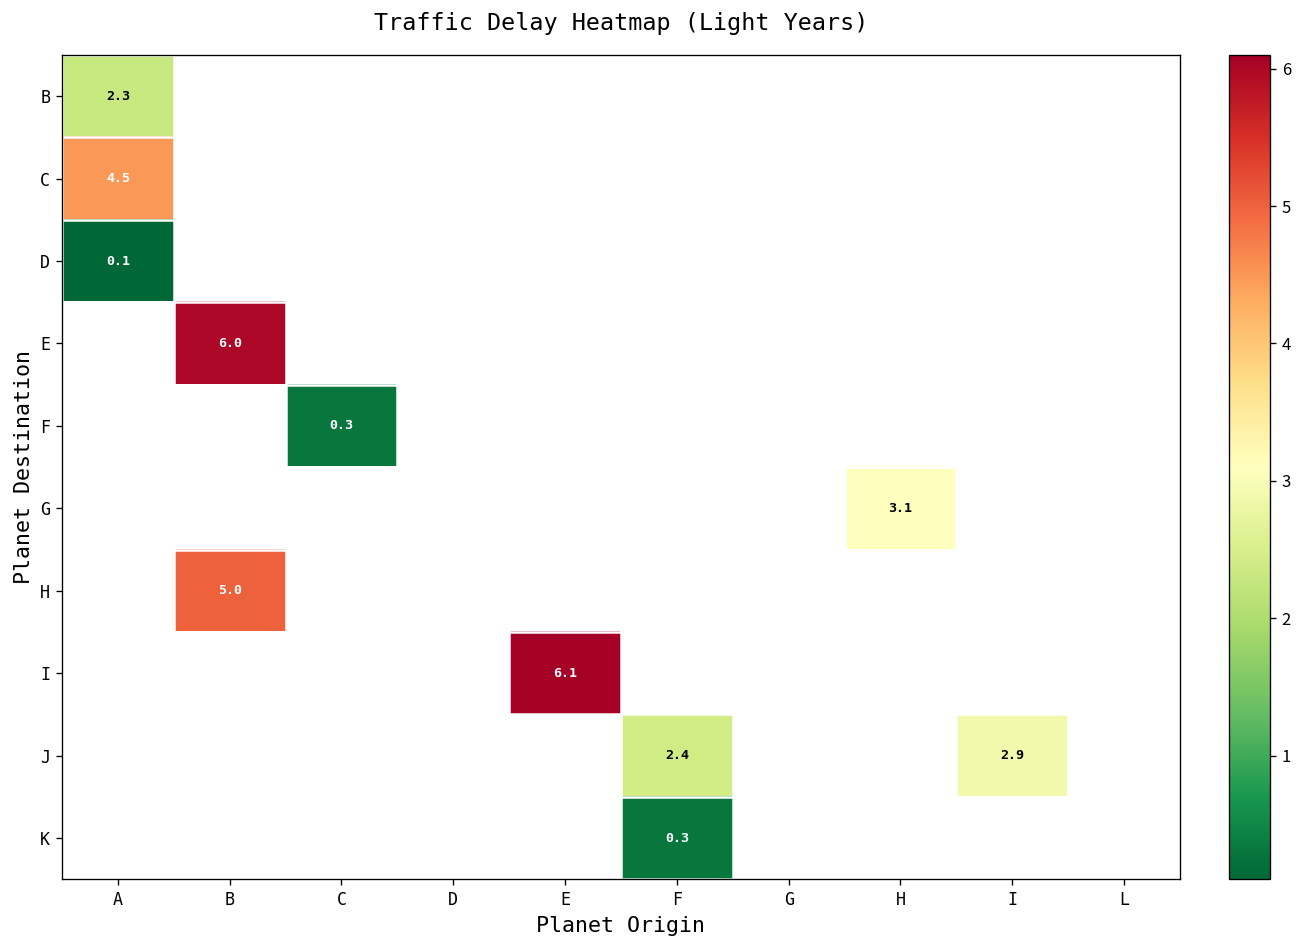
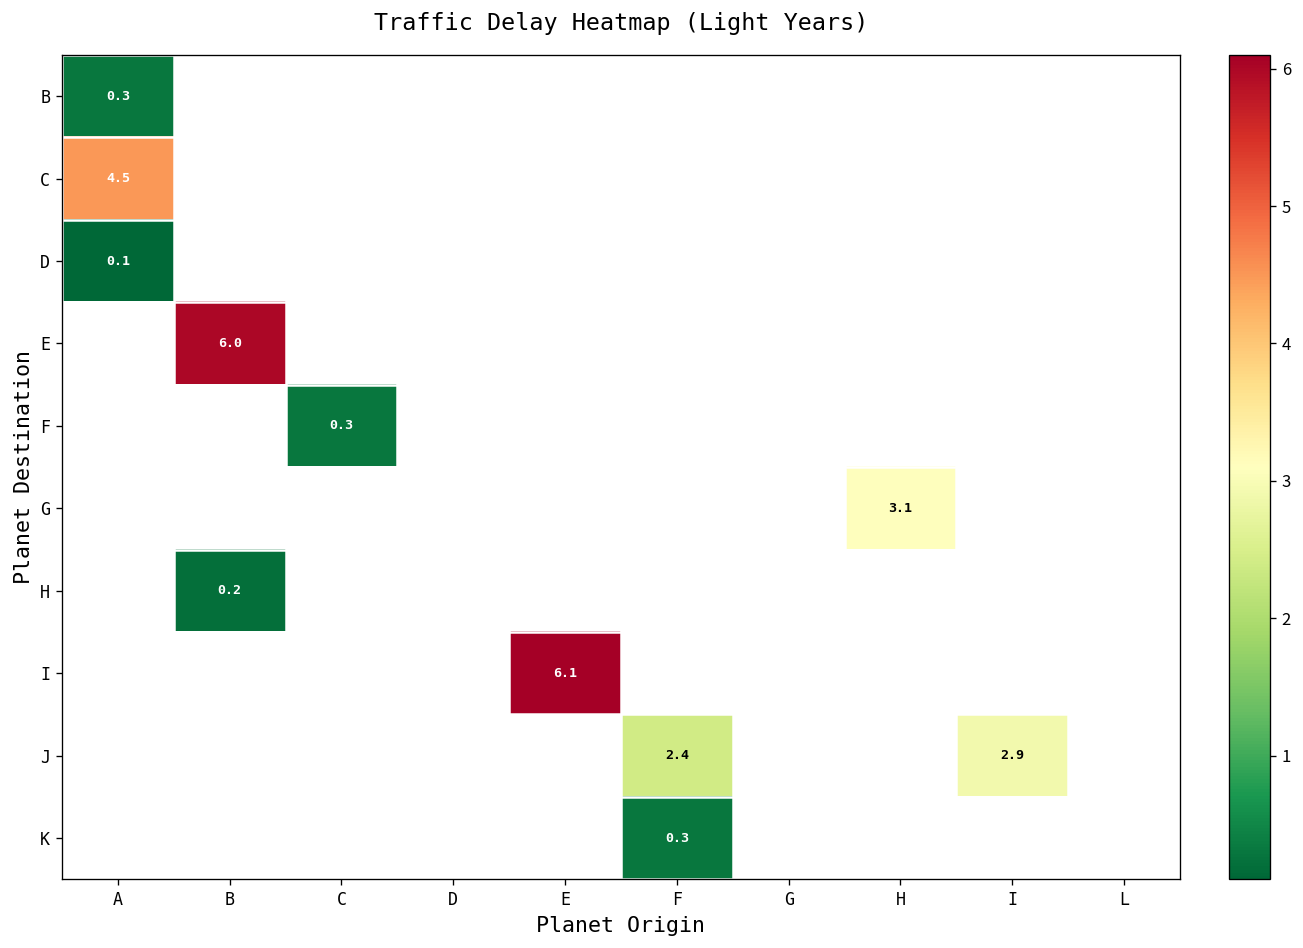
  {
    "B": {
-     "A": 2.3
+     "A": 0.3
    },
    "C": {
      "A": 4.5
    },
    "D": {
      "A": 0.1
    },
    "E": {
      "B": 6.0
    },
    "F": {
      "C": 0.3
    },
    "G": {
      "H": 3.1
    },
    "H": {
-     "B": 5.0
+     "B": 0.2
    },
    "I": {
      "E": 6.1
    },
    "J": {
      "F": 2.4,
      "I": 2.9
    },
    "K": {
      "F": 0.3
    }
  }
